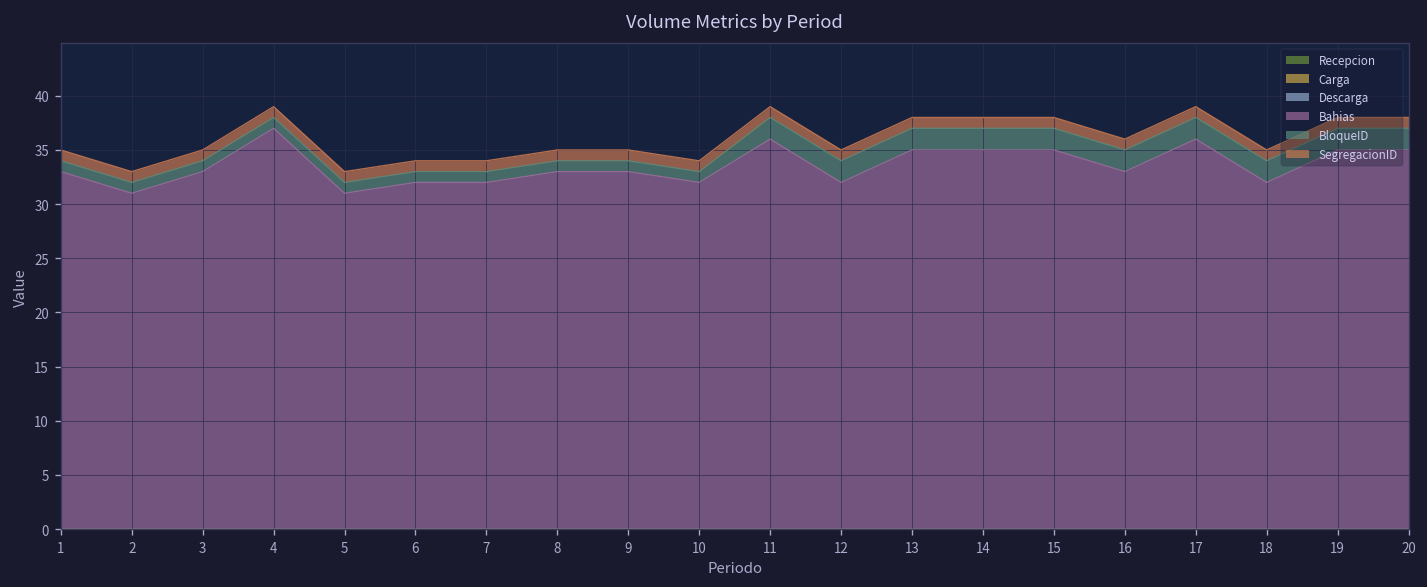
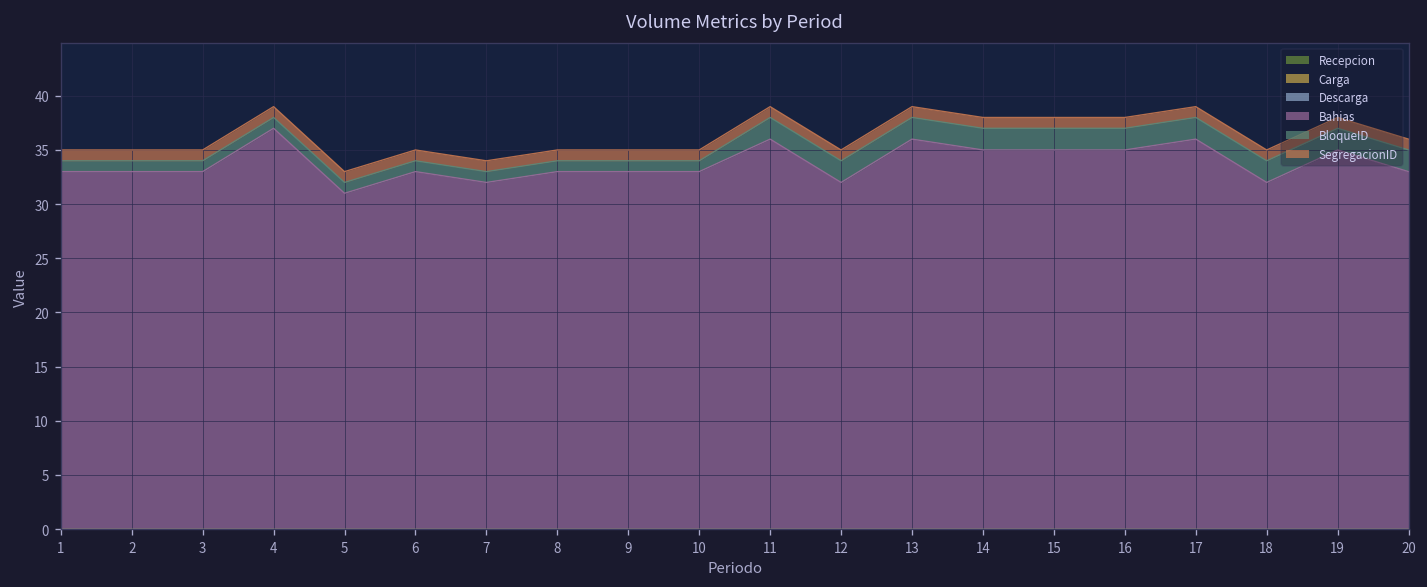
  {
    "Descarga": {
      "1": 0,
      "2": 0,
      "3": 0,
      "4": 0,
      "5": 0,
      "6": 0,
      "7": 0,
      "8": 0,
      "9": 0,
      "10": 0,
      "11": 0,
      "12": 0,
      "13": 0,
      "14": 0,
      "15": 0,
      "16": 0,
      "17": 0,
      "18": 0,
      "19": 0,
      "20": 0
    },
    "Bahias": {
      "1": 33,
-     "2": 31,
+     "2": 33,
      "3": 33,
      "4": 37,
      "5": 31,
-     "6": 32,
+     "6": 33,
      "7": 32,
      "8": 33,
      "9": 33,
-     "10": 32,
+     "10": 33,
      "11": 36,
      "12": 32,
-     "13": 35,
+     "13": 36,
      "14": 35,
      "15": 35,
-     "16": 33,
+     "16": 35,
      "17": 36,
      "18": 32,
-     "20": 35
+     "20": 33
    },
    "BloqueID": {
      "1": 1,
      "2": 1,
      "3": 1,
      "4": 1,
      "5": 1,
      "6": 1,
      "7": 1,
      "8": 1,
      "9": 1,
      "10": 1,
      "11": 2,
      "12": 2,
      "13": 2,
      "14": 2,
      "15": 2,
      "16": 2,
      "17": 2,
      "18": 2,
      "20": 2
    },
    "SegregacionID": {
      "1": 1,
      "2": 1,
      "3": 1,
      "4": 1,
      "5": 1,
      "6": 1,
      "7": 1,
      "8": 1,
      "9": 1,
      "10": 1,
      "11": 1,
      "12": 1,
      "13": 1,
      "14": 1,
      "15": 1,
      "16": 1,
      "17": 1,
      "18": 1,
      "20": 1
    }
  }
